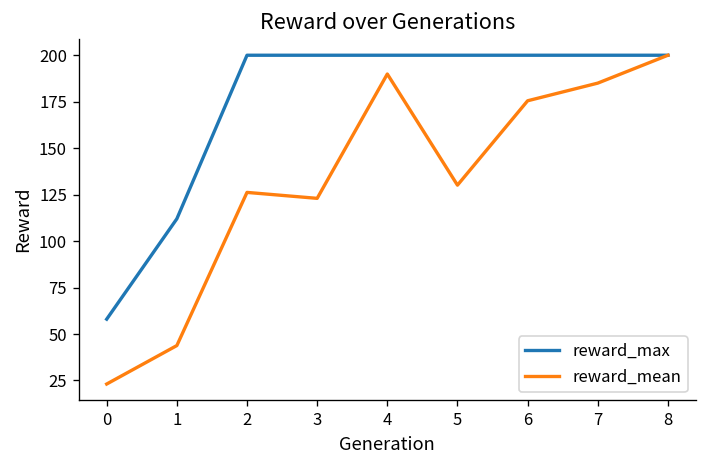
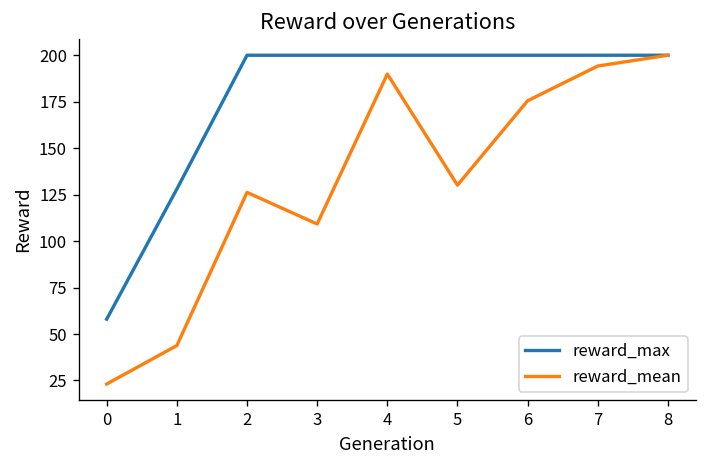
  {
    "reward_max": {
      "0": 58,
-     "1": 112,
+     "1": 128,
      "2": 200,
      "3": 200,
      "4": 200,
      "5": 200,
      "6": 200,
      "7": 200
    },
    "reward_mean": {
      "0": 23,
      "1": 44,
      "2": 126,
-     "3": 123,
+     "3": 109,
      "4": 190,
      "5": 130,
      "6": 176,
-     "7": 185
+     "7": 194
    }
  }
